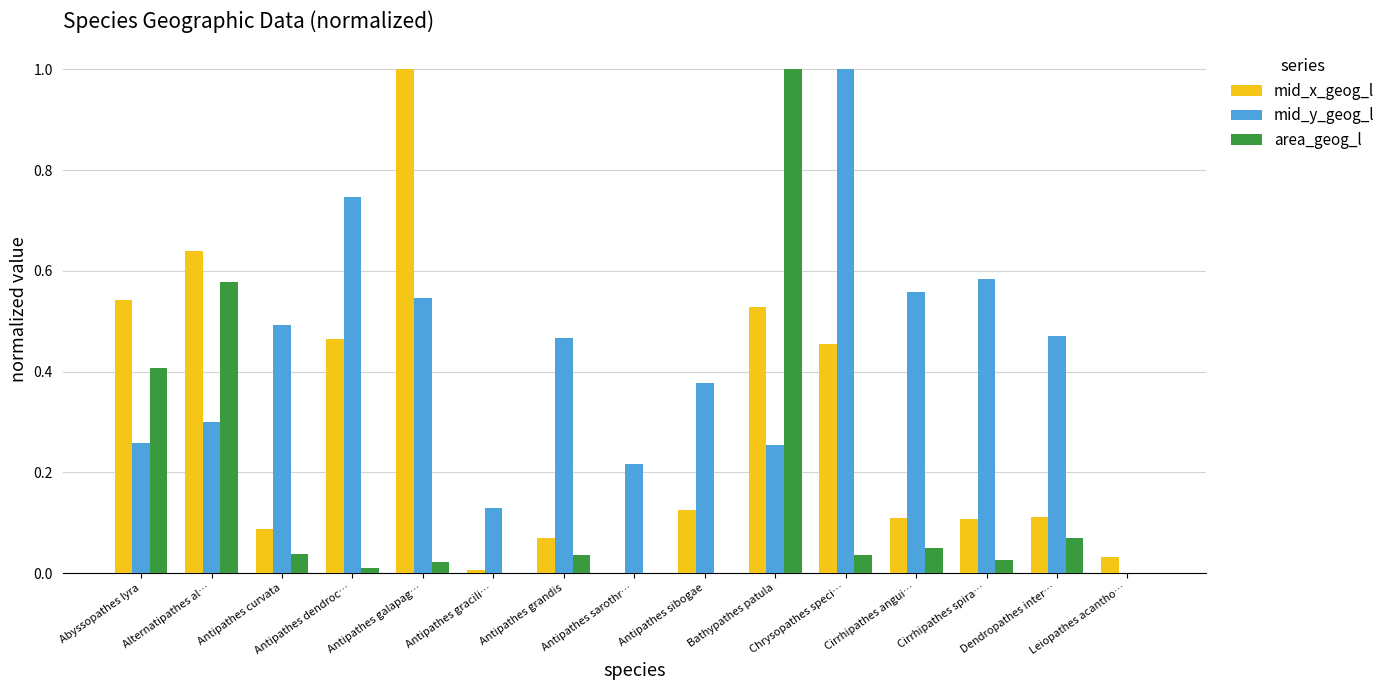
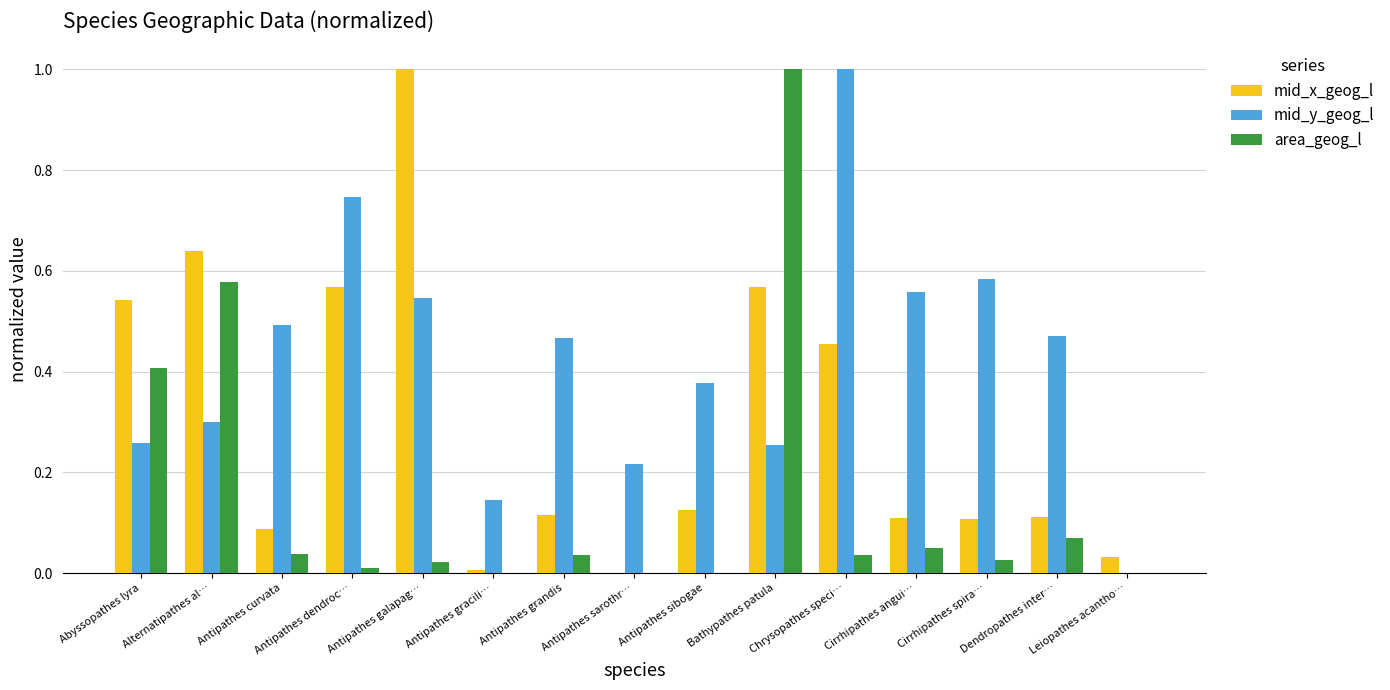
  {
    "mid_x_geog_l": {
      "Abyssopathes lyra": 0.54,
      "Alternatipathes al…": 0.64,
      "Antipathes curvata": 0.09,
-     "Antipathes dendroc…": 0.46,
+     "Antipathes dendroc…": 0.57,
      "Antipathes galapag…": 1.00,
      "Antipathes gracili…": 0.01,
-     "Antipathes grandis": 0.07,
+     "Antipathes grandis": 0.12,
      "Antipathes sarothr…": 0.00,
      "Antipathes sibogae": 0.13,
-     "Bathypathes patula": 0.53,
+     "Bathypathes patula": 0.57,
      "Chrysopathes speci…": 0.45,
      "Cirrhipathes angui…": 0.11,
      "Cirrhipathes spira…": 0.11,
      "Dendropathes inter…": 0.11,
      "Leiopathes acantho…": 0.03
    },
    "mid_y_geog_l": {
      "Abyssopathes lyra": 0.26,
      "Alternatipathes al…": 0.30,
      "Antipathes curvata": 0.49,
      "Antipathes dendroc…": 0.75,
      "Antipathes galapag…": 0.55,
-     "Antipathes gracili…": 0.13,
+     "Antipathes gracili…": 0.15,
      "Antipathes grandis": 0.47,
      "Antipathes sarothr…": 0.22,
      "Antipathes sibogae": 0.38,
      "Bathypathes patula": 0.25,
      "Chrysopathes speci…": 1.00,
      "Cirrhipathes angui…": 0.56,
      "Cirrhipathes spira…": 0.58,
      "Dendropathes inter…": 0.47,
      "Leiopathes acantho…": 0.00
    },
    "area_geog_l": {
      "Abyssopathes lyra": 0.41,
      "Alternatipathes al…": 0.58,
      "Antipathes curvata": 0.04,
      "Antipathes dendroc…": 0.01,
      "Antipathes galapag…": 0.02,
      "Antipathes grandis": 0.04,
      "Antipathes sarothr…": 0.00,
      "Bathypathes patula": 1.00,
      "Chrysopathes speci…": 0.04,
      "Cirrhipathes angui…": 0.05,
      "Cirrhipathes spira…": 0.03,
      "Dendropathes inter…": 0.07
    }
  }
